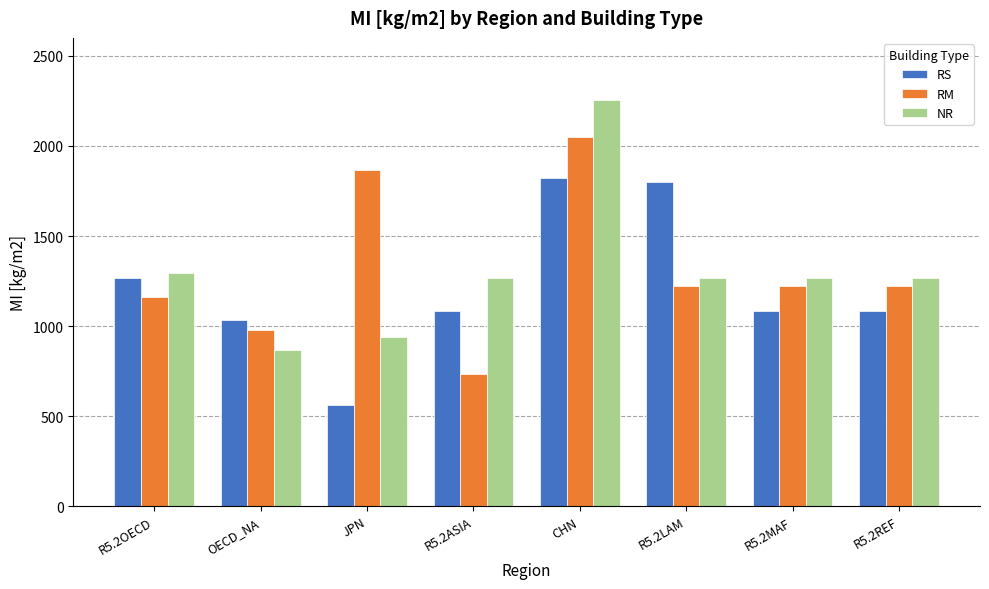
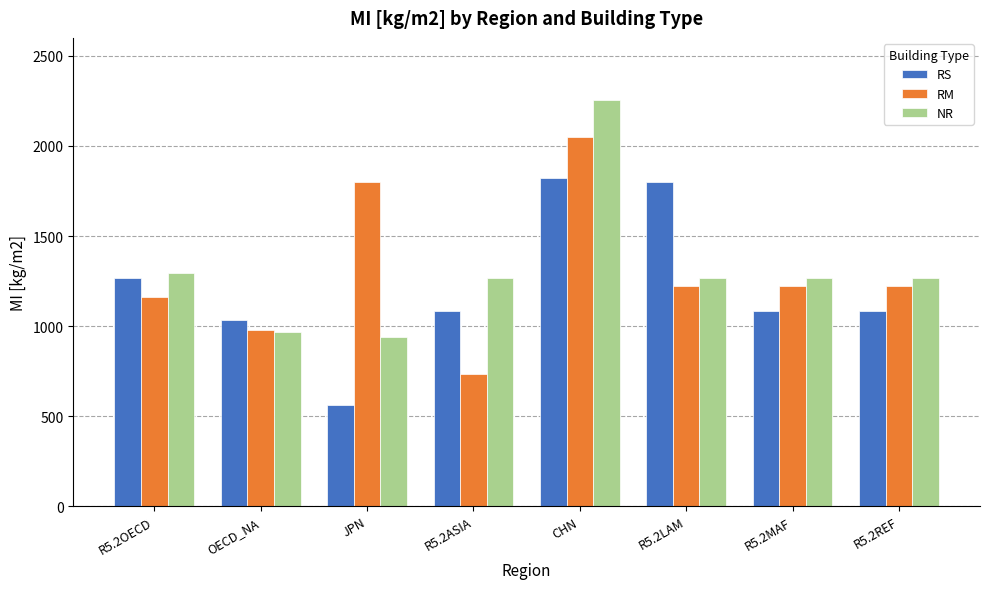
  {
    "RS": {
      "R5.2OECD": 1270,
      "OECD_NA": 1030,
      "JPN": 560,
      "R5.2ASIA": 1080,
      "CHN": 1820,
      "R5.2LAM": 1800,
      "R5.2MAF": 1080,
      "R5.2REF": 1080
    },
    "RM": {
      "R5.2OECD": 1160,
      "OECD_NA": 980,
-     "JPN": 1860,
+     "JPN": 1800,
      "R5.2ASIA": 730,
      "CHN": 2050,
      "R5.2LAM": 1220,
      "R5.2MAF": 1220,
      "R5.2REF": 1220
    },
    "NR": {
      "R5.2OECD": 1300,
-     "OECD_NA": 870,
+     "OECD_NA": 970,
      "JPN": 940,
      "R5.2ASIA": 1270,
      "CHN": 2260,
      "R5.2LAM": 1270,
      "R5.2MAF": 1270,
      "R5.2REF": 1270
    }
  }
